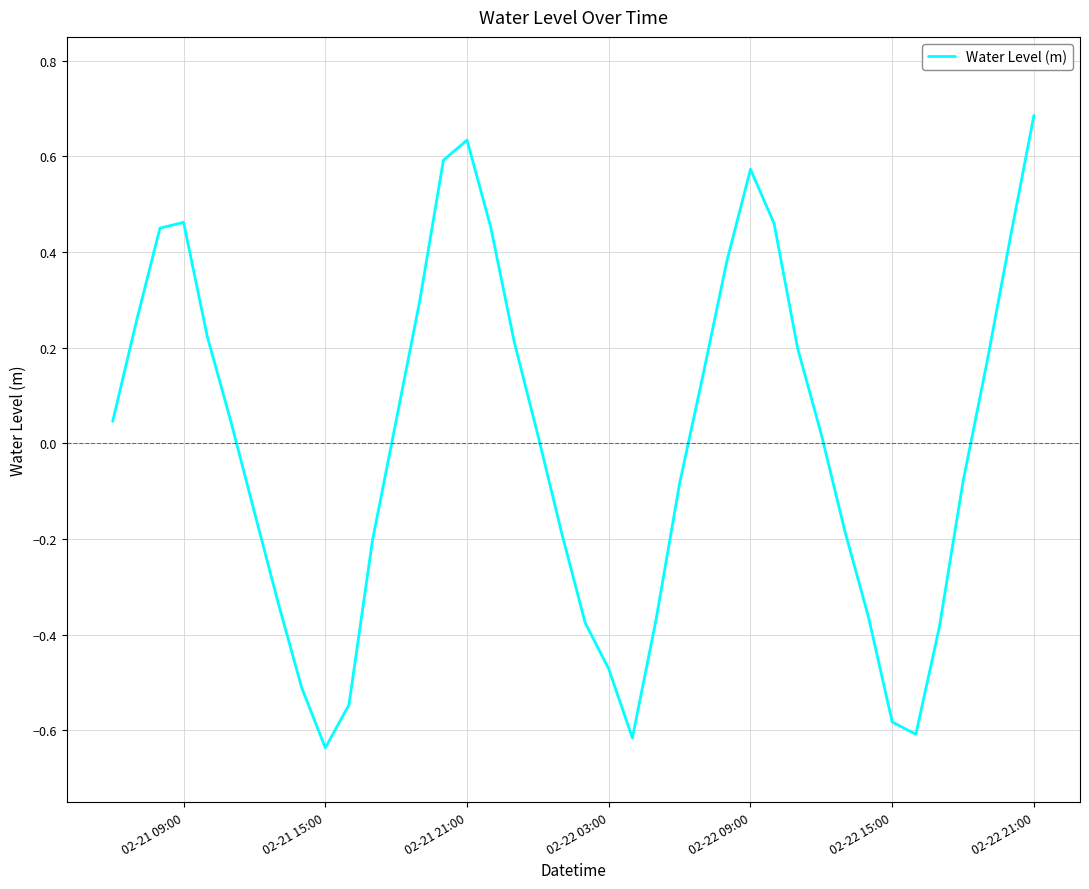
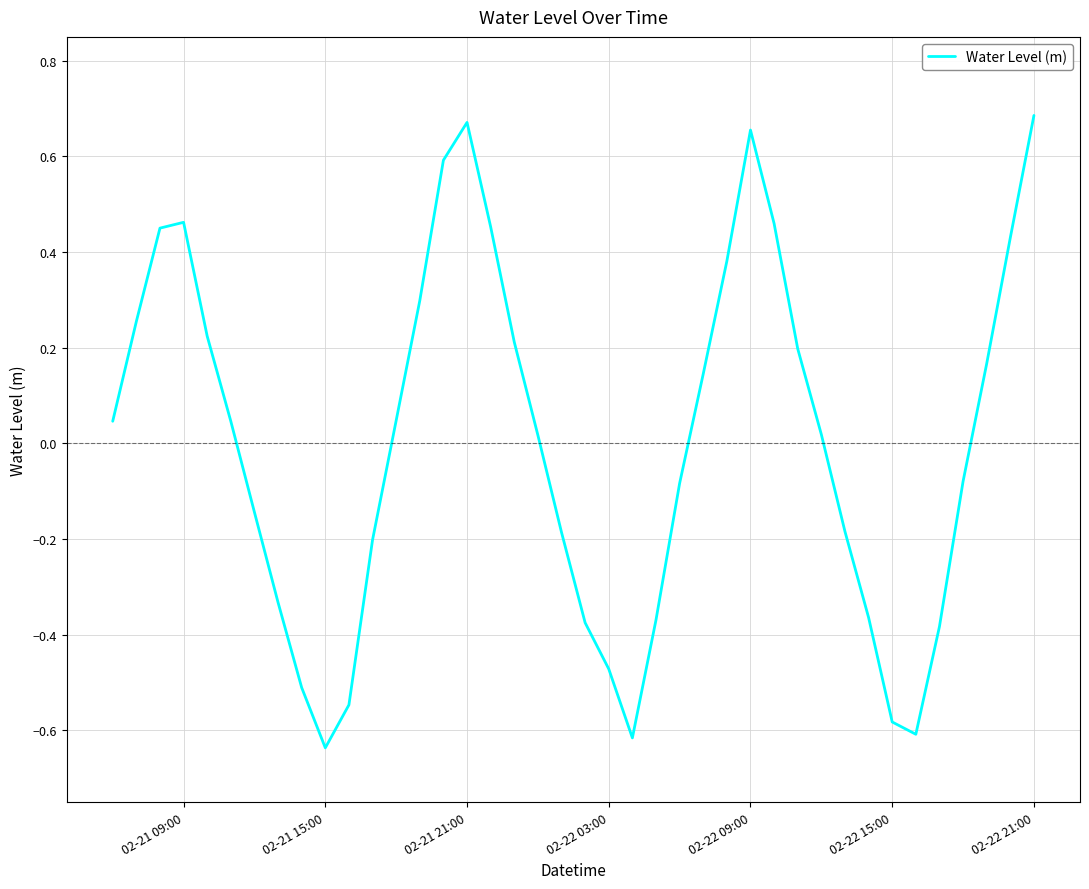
  {
    "02-21 09:00": 0.46,
    "02-21 15:00": -0.64,
-   "02-21 21:00": 0.63,
+   "02-21 21:00": 0.67,
    "02-22 03:00": -0.47,
-   "02-22 09:00": 0.57,
+   "02-22 09:00": 0.66,
    "02-22 15:00": -0.58,
    "02-22 21:00": 0.69
  }
